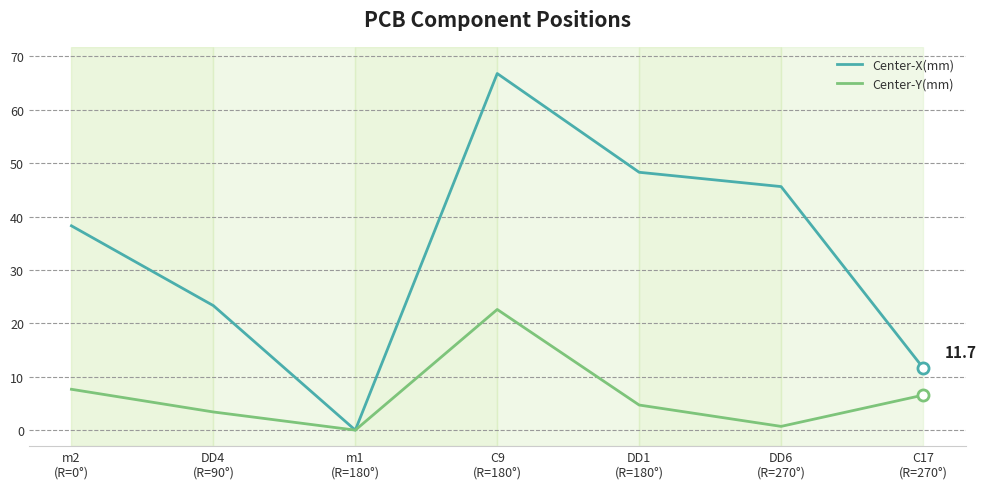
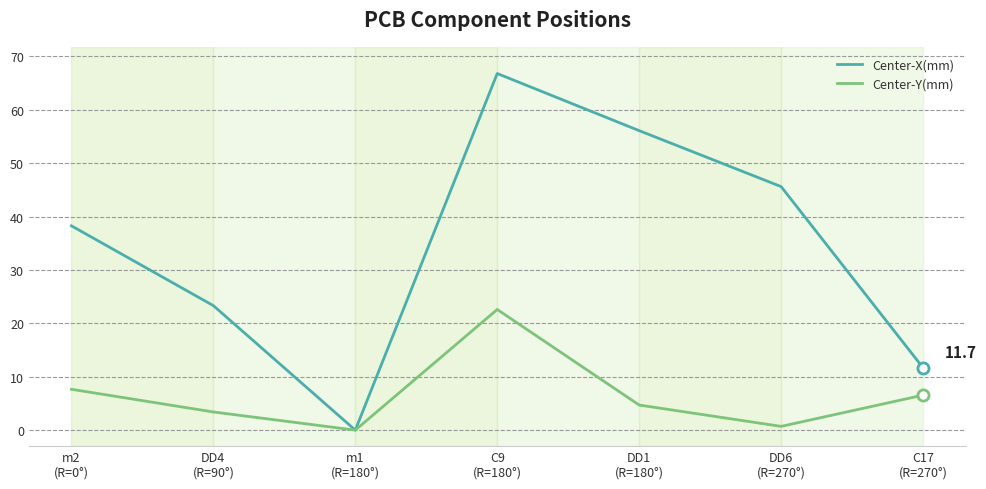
  {
    "Center-X(mm)": {
      "m2 (R=0°)": 38,
      "DD4 (R=90°)": 23,
      "C9 (R=180°)": 67,
-     "DD1 (R=180°)": 48,
+     "DD1 (R=180°)": 56,
      "DD6 (R=270°)": 46
    },
    "Center-Y(mm)": {
      "m2 (R=0°)": 8,
      "DD4 (R=90°)": 3,
      "C9 (R=180°)": 23,
      "DD1 (R=180°)": 5,
      "DD6 (R=270°)": 1
    }
  }
